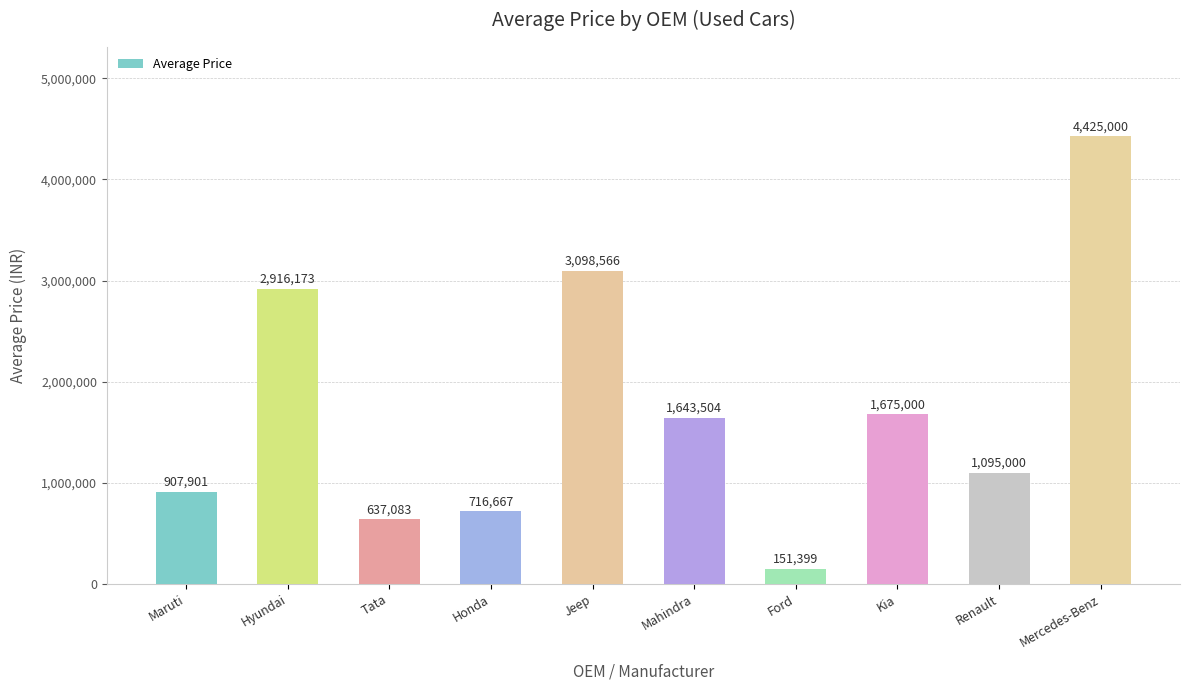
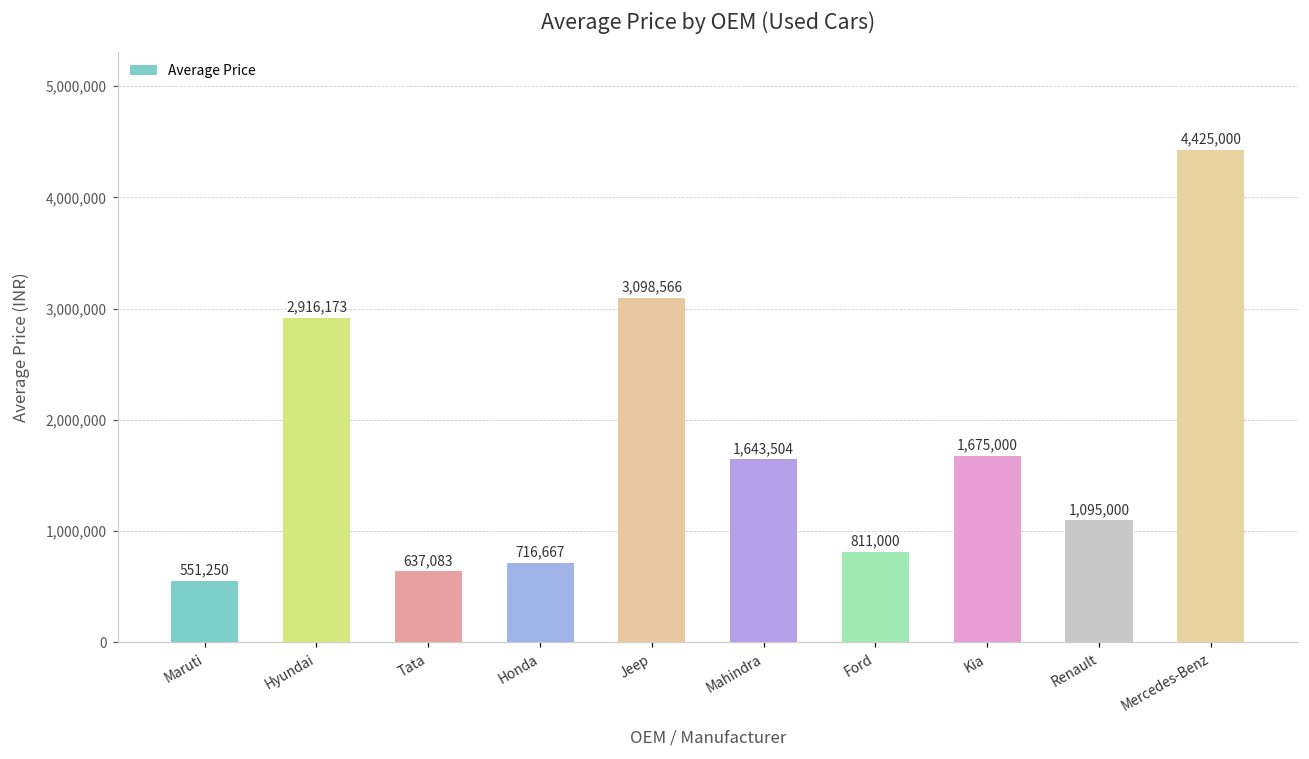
  {
-   "Maruti": "907,901",
+   "Maruti": "551,250",
    "Hyundai": "2,916,173",
    "Tata": "637,083",
    "Honda": "716,667",
    "Jeep": "3,098,566",
    "Mahindra": "1,643,504",
-   "Ford": "151,399",
+   "Ford": "811,000",
    "Kia": "1,675,000",
    "Renault": "1,095,000",
    "Mercedes-Benz": "4,425,000"
  }
